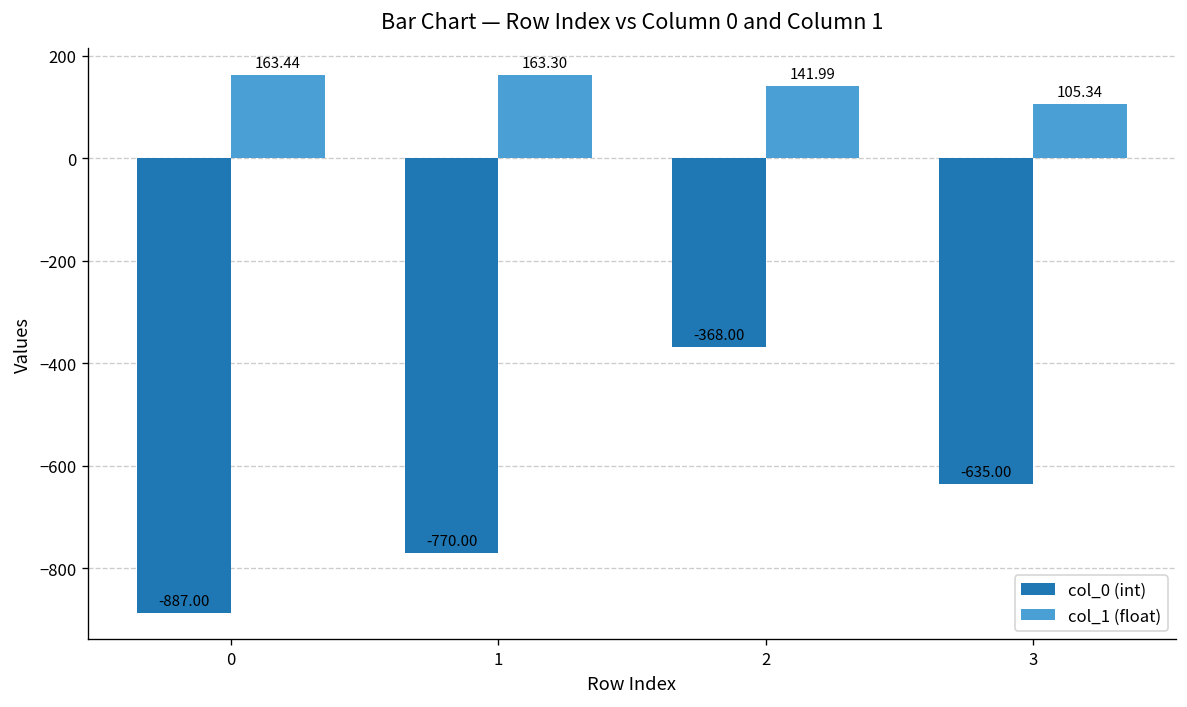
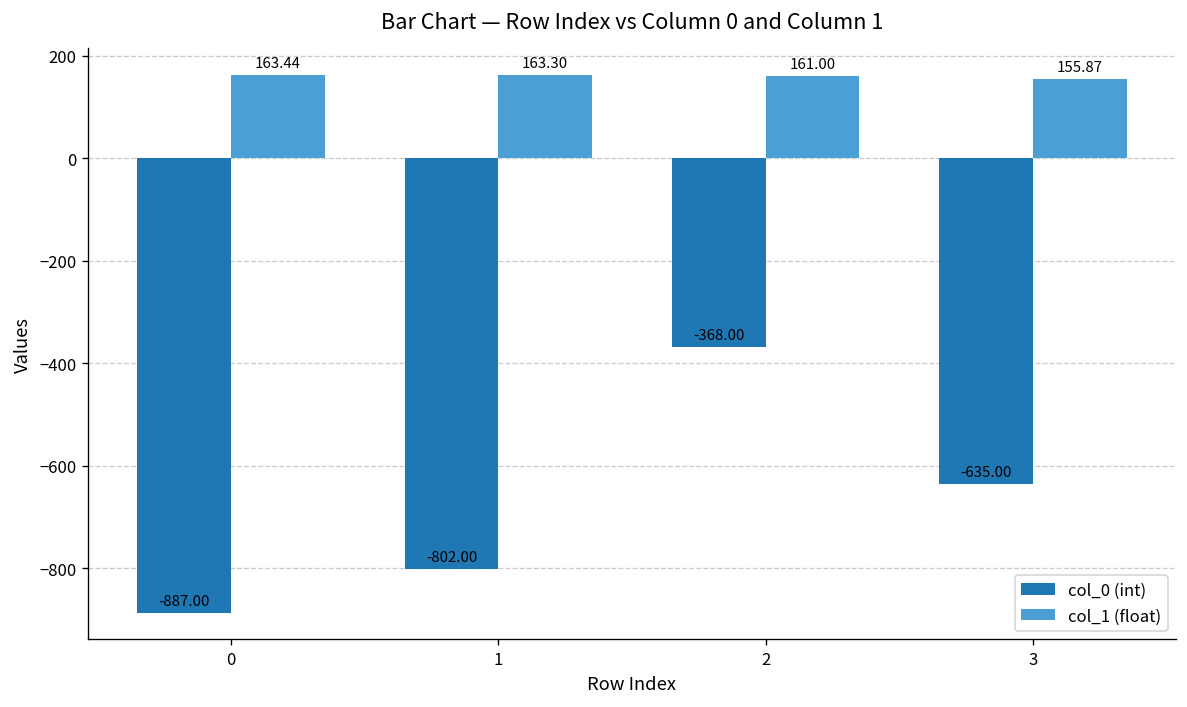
  {
    "col_0 (int)": {
      "0": -887.00,
-     "1": -770.00,
+     "1": -802.00,
      "2": -368.00,
      "3": -635.00
    },
    "col_1 (float)": {
      "0": 163.44,
      "1": 163.30,
-     "2": 141.99,
-     "3": 105.34
+     "2": 161.00,
+     "3": 155.87
    }
  }
